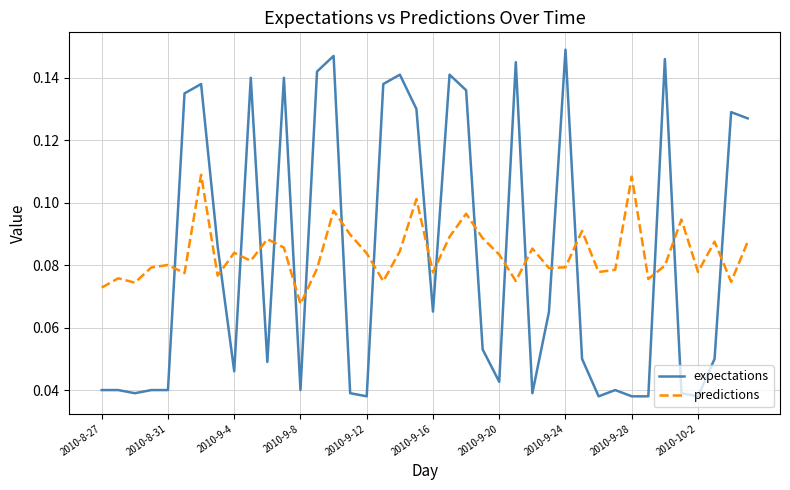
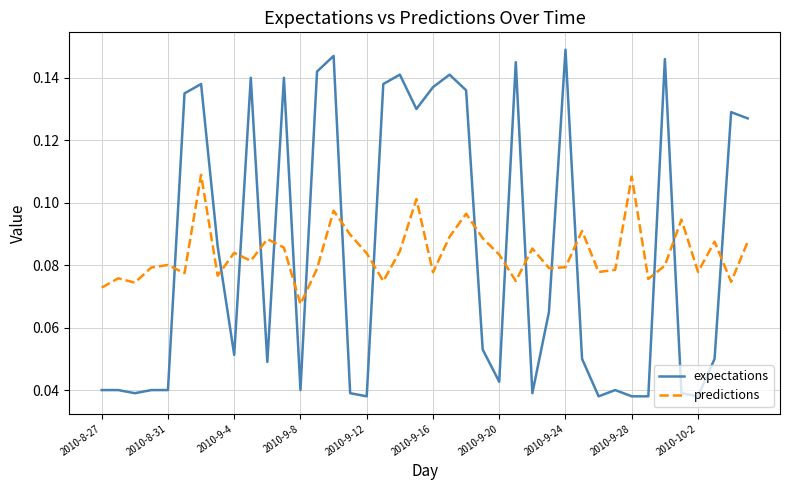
  {
    "expectations": {
      "2010-8-27": 0.040,
      "2010-8-31": 0.040,
-     "2010-9-4": 0.046,
+     "2010-9-4": 0.051,
      "2010-9-8": 0.040,
      "2010-9-12": 0.038,
-     "2010-9-16": 0.065,
+     "2010-9-16": 0.137,
      "2010-9-20": 0.043,
      "2010-9-24": 0.149,
      "2010-9-28": 0.038
    },
    "predictions": {
      "2010-8-27": 0.073,
      "2010-8-31": 0.080,
      "2010-9-4": 0.084,
      "2010-9-8": 0.068,
      "2010-9-12": 0.084,
      "2010-9-16": 0.078,
      "2010-9-20": 0.083,
      "2010-9-24": 0.079,
      "2010-9-28": 0.108,
      "2010-10-2": 0.078
    }
  }
